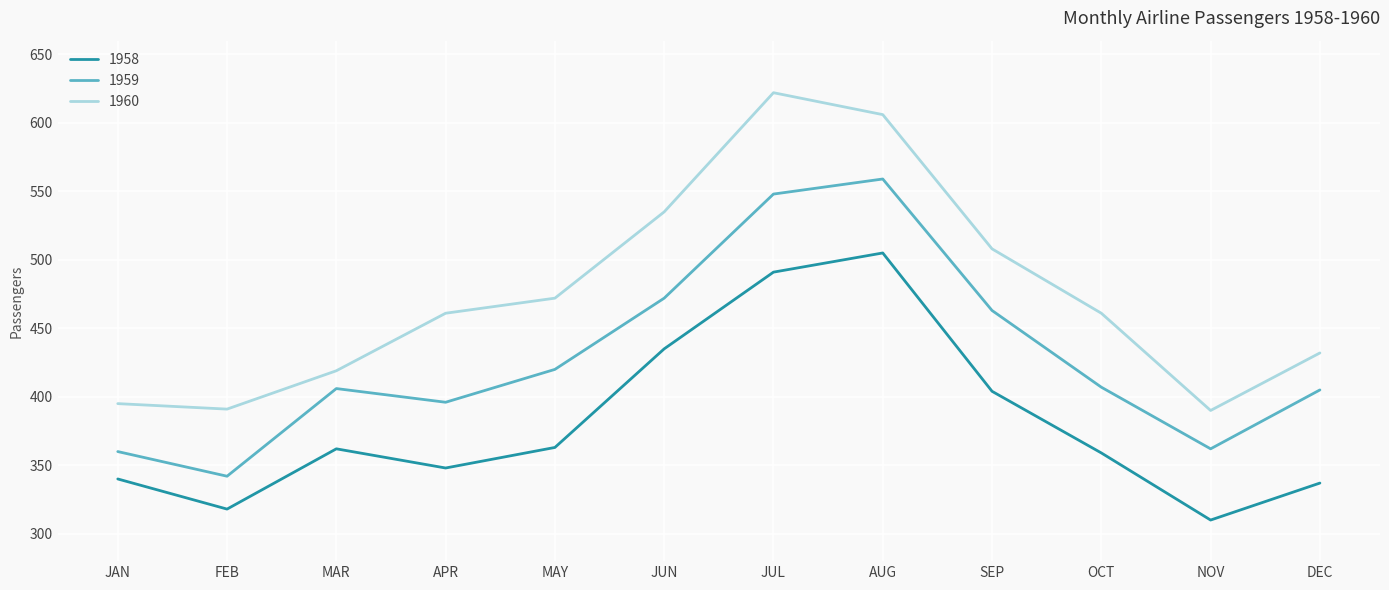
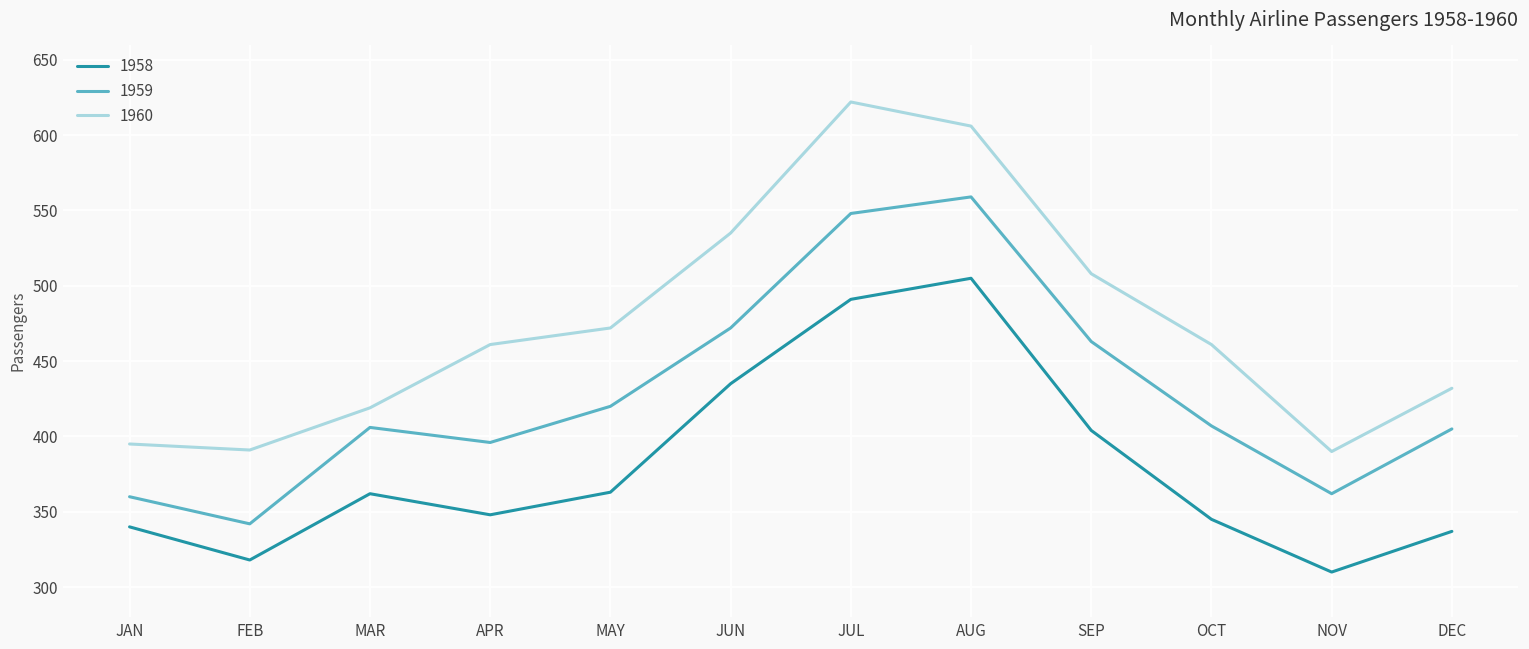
  {
    "1958": {
      "JAN": 340,
      "FEB": 318,
      "MAR": 362,
      "APR": 348,
      "MAY": 363,
      "JUN": 435,
      "JUL": 491,
      "AUG": 505,
      "SEP": 404,
-     "OCT": 359,
+     "OCT": 345,
      "NOV": 310,
      "DEC": 337
    },
    "1959": {
      "JAN": 360,
      "FEB": 342,
      "MAR": 406,
      "APR": 396,
      "MAY": 420,
      "JUN": 472,
      "JUL": 548,
      "AUG": 559,
      "SEP": 463,
      "OCT": 407,
      "NOV": 362,
      "DEC": 405
    },
    "1960": {
      "JAN": 395,
      "FEB": 391,
      "MAR": 419,
      "APR": 461,
      "MAY": 472,
      "JUN": 535,
      "JUL": 622,
      "AUG": 606,
      "SEP": 508,
      "OCT": 461,
      "NOV": 390,
      "DEC": 432
    }
  }
